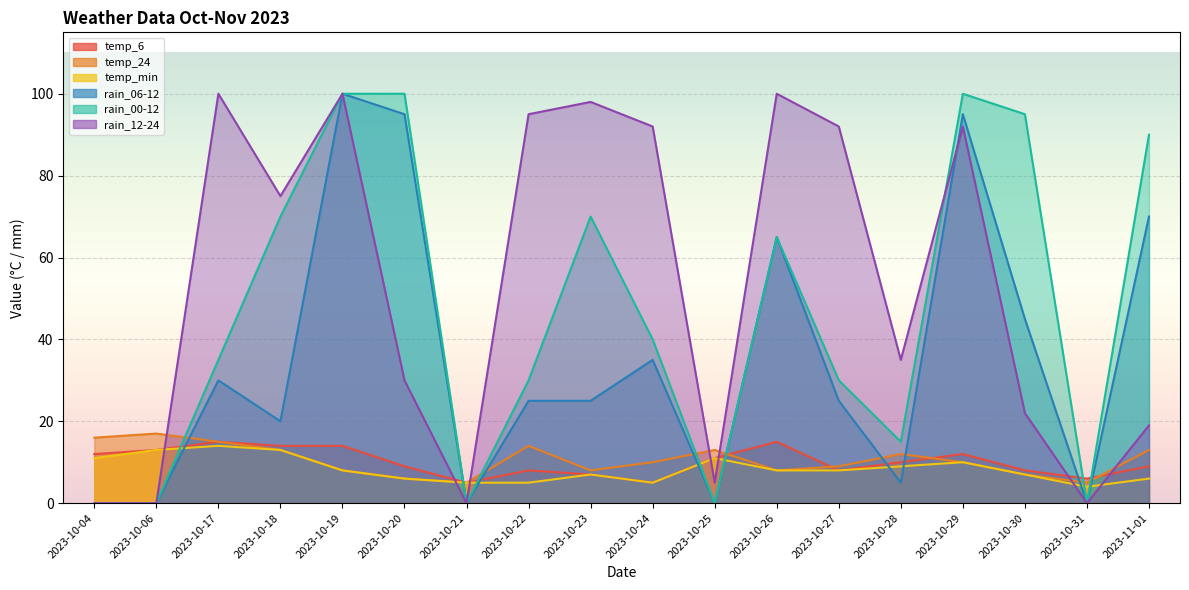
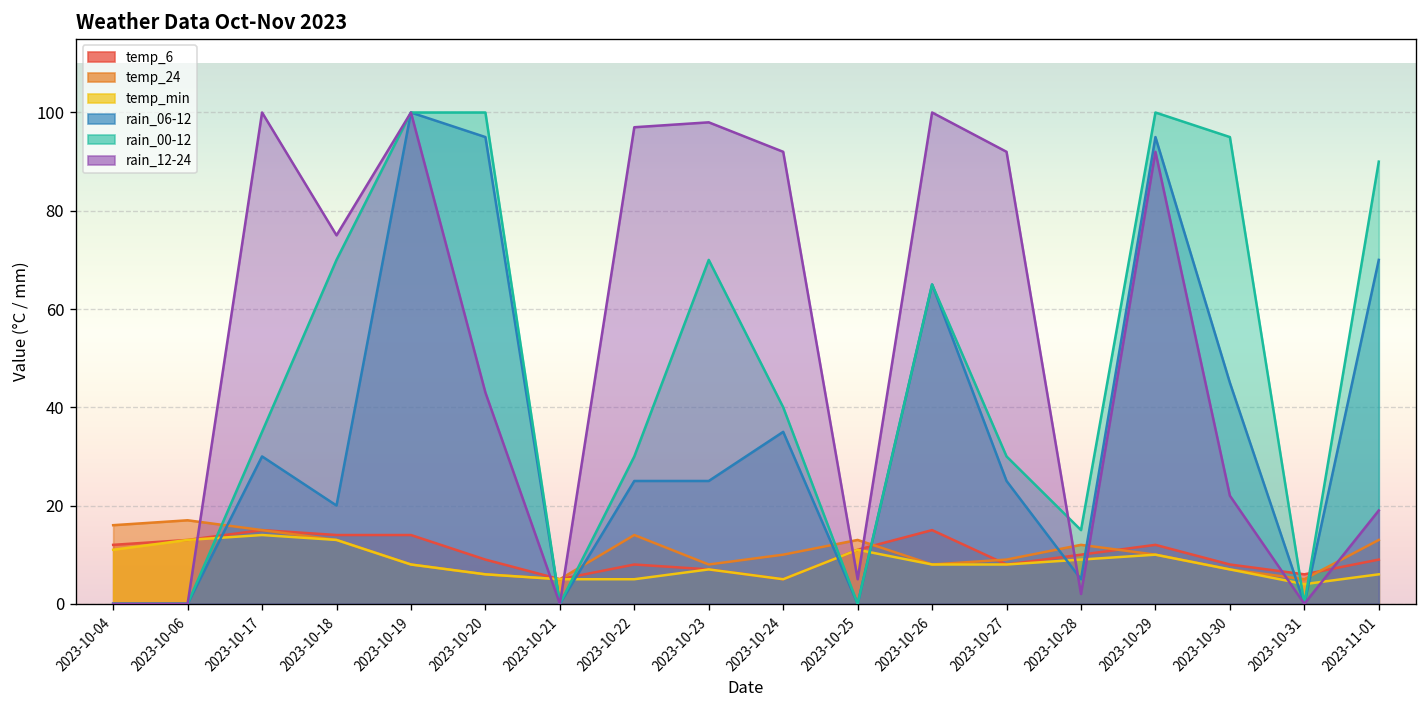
  {
    "rain_12-24": {
      "2023-10-17": 100,
      "2023-10-18": 75,
-     "2023-10-20": 30,
-     "2023-10-22": 95,
+     "2023-10-20": 43,
+     "2023-10-22": 97,
      "2023-10-23": 98,
      "2023-10-24": 92,
      "2023-10-25": 5,
      "2023-10-26": 100,
      "2023-10-27": 92,
-     "2023-10-28": 35,
+     "2023-10-28": 2,
      "2023-10-29": 92,
      "2023-10-30": 22,
      "2023-11-01": 19
    }
  }
